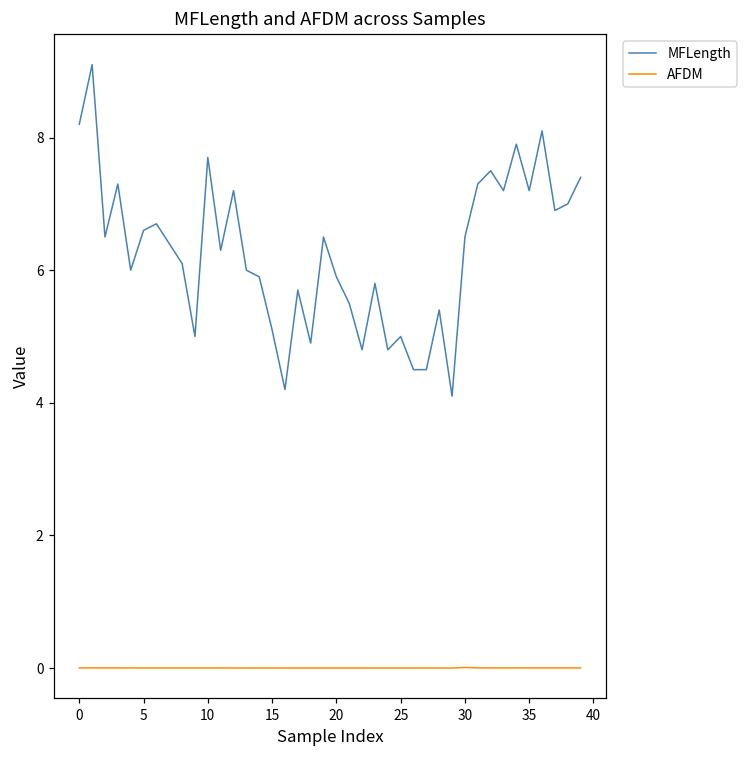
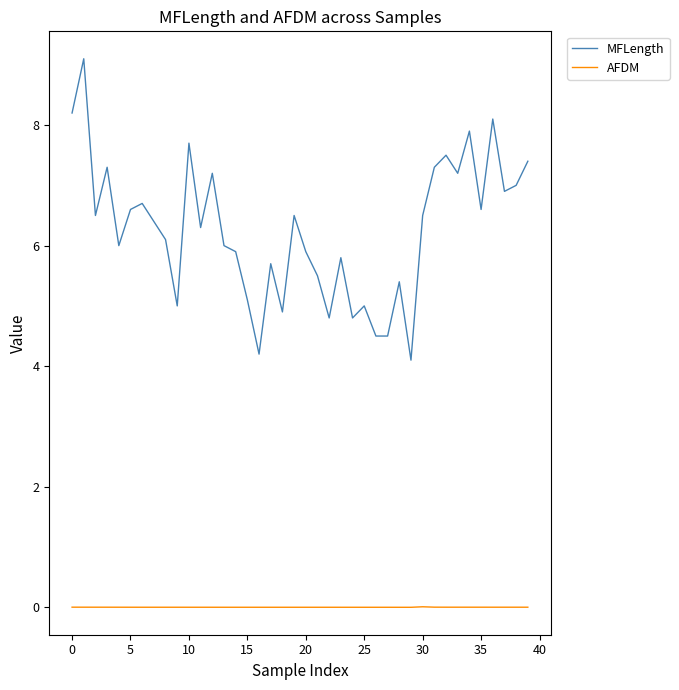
  {
    "MFLength": {
      "0": 8.2,
      "5": 6.6,
      "10": 7.7,
      "15": 5.1,
      "20": 5.9,
      "25": 5.0,
      "30": 6.5,
-     "35": 7.2
+     "35": 6.6
    },
    "AFDM": {
      "0": 0.0,
      "5": 0.0,
      "10": 0.0,
      "15": 0.0,
      "20": 0.0,
      "25": 0.0,
      "30": 0.0,
      "35": 0.0
    }
  }
